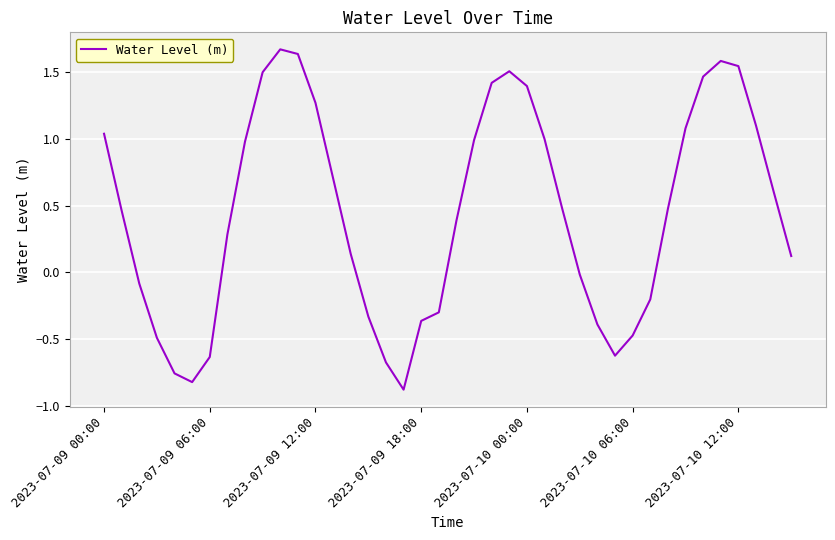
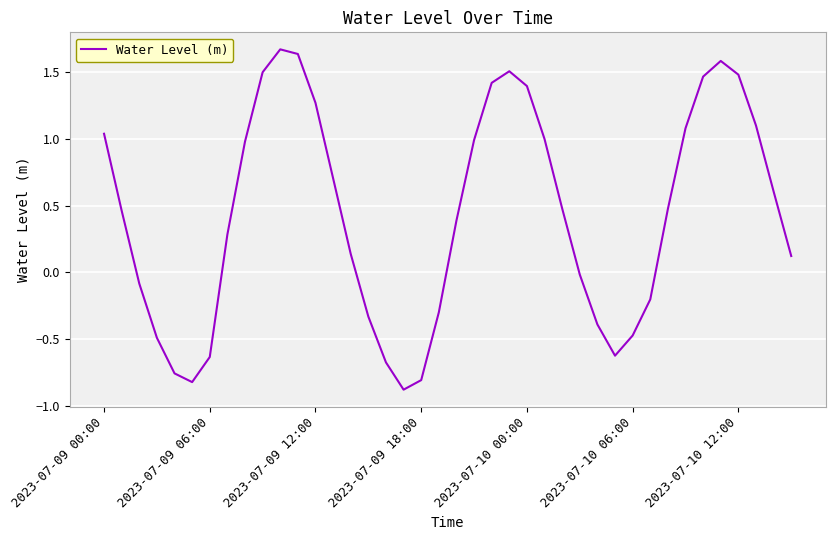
  {
    "2023-07-09 00:00": 1.04,
    "2023-07-09 06:00": -0.64,
    "2023-07-09 12:00": 1.27,
-   "2023-07-09 18:00": -0.36,
+   "2023-07-09 18:00": -0.81,
    "2023-07-10 00:00": 1.40,
    "2023-07-10 06:00": -0.47,
-   "2023-07-10 12:00": 1.55
+   "2023-07-10 12:00": 1.48
  }
